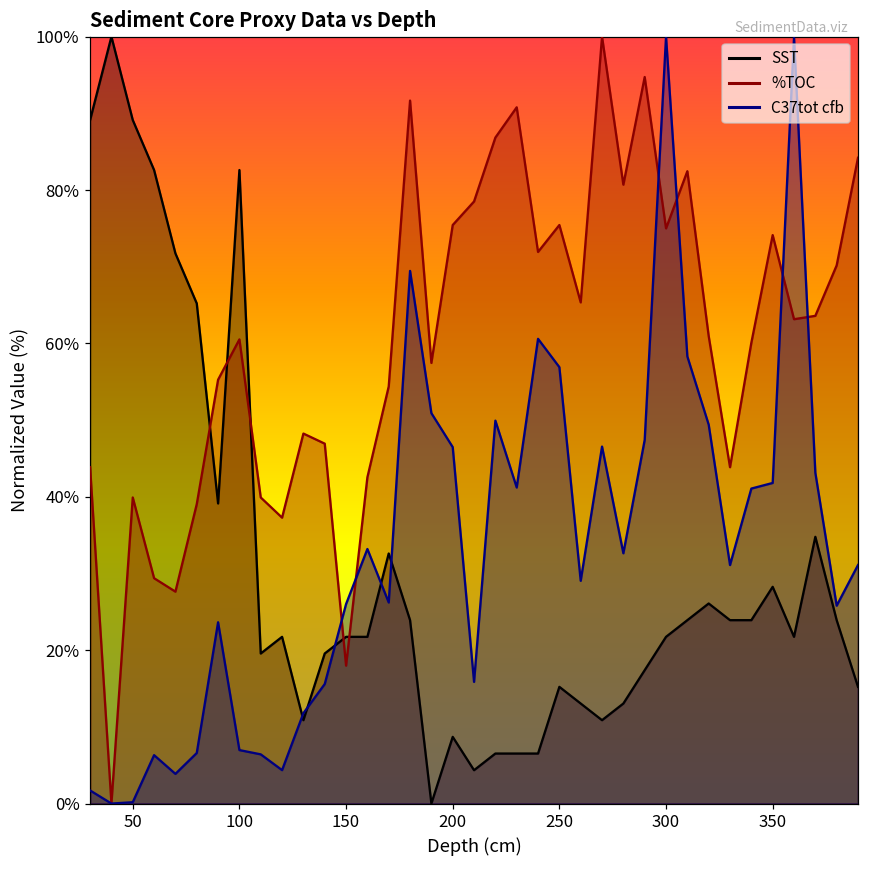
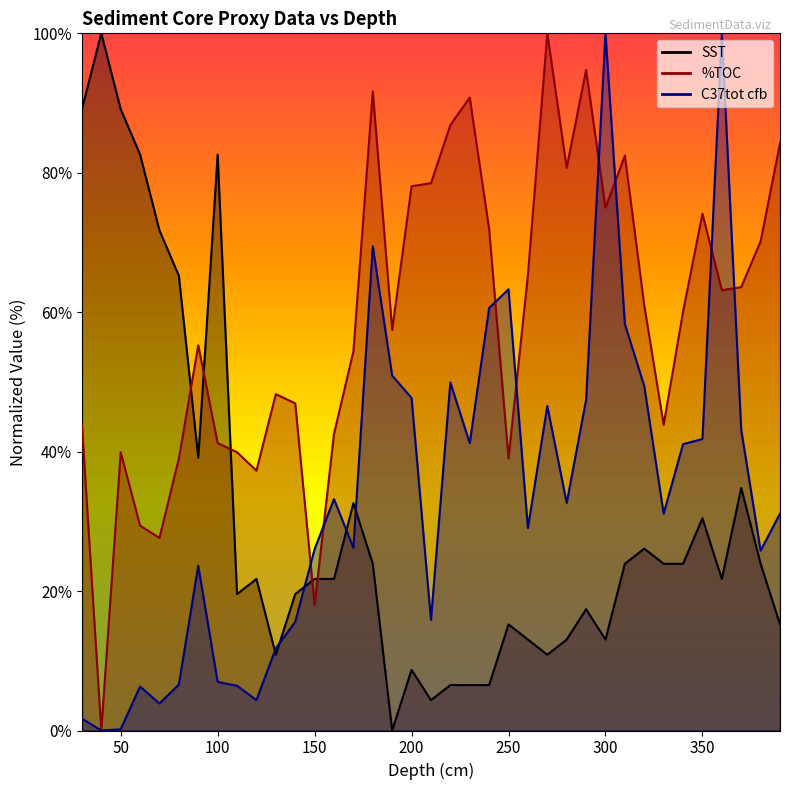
  {
    "SST": {
      "50": "89%",
      "100": "83%",
      "150": "22%",
      "200": "9%",
      "250": "15%",
-     "300": "22%",
-     "350": "28%"
+     "300": "13%",
+     "350": "30%"
    },
    "%TOC": {
      "50": "40%",
-     "100": "61%",
+     "100": "41%",
      "150": "18%",
-     "200": "75%",
-     "250": "75%",
+     "200": "78%",
+     "250": "39%",
      "300": "75%",
      "350": "74%"
    },
    "C37tot cfb": {
      "50": "0%",
      "100": "7%",
      "150": "26%",
-     "200": "46%",
-     "250": "57%",
+     "200": "48%",
+     "250": "63%",
      "300": "100%",
      "350": "42%"
    }
  }
